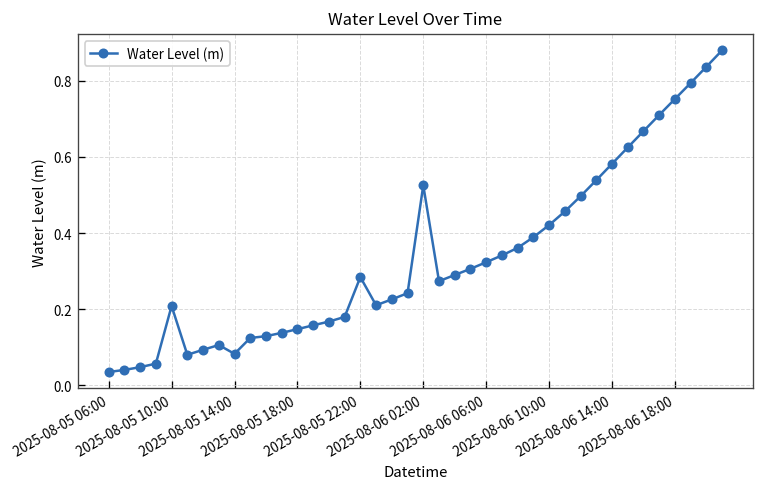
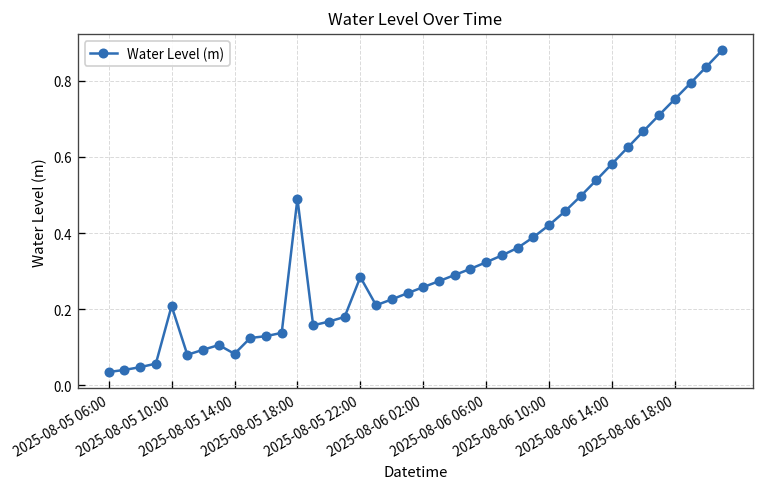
  {
    "2025-08-05 06:00": 0.04,
    "2025-08-05 10:00": 0.21,
    "2025-08-05 14:00": 0.08,
-   "2025-08-05 18:00": 0.15,
+   "2025-08-05 18:00": 0.49,
    "2025-08-05 22:00": 0.28,
-   "2025-08-06 02:00": 0.53,
+   "2025-08-06 02:00": 0.26,
    "2025-08-06 06:00": 0.32,
    "2025-08-06 10:00": 0.42,
    "2025-08-06 14:00": 0.58,
    "2025-08-06 18:00": 0.75
  }
